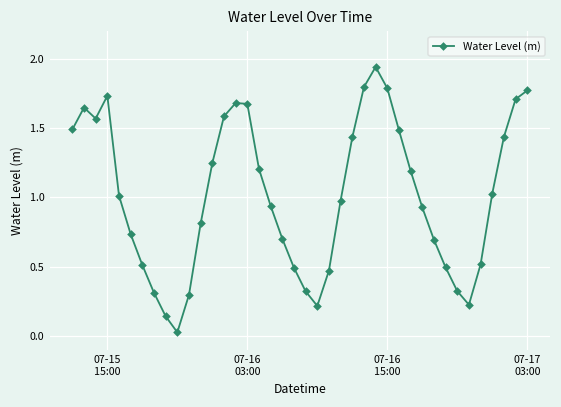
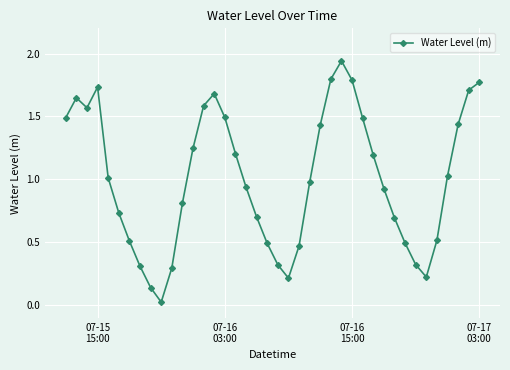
  {
    "07-15 15:00": 1.73,
-   "07-16 03:00": 1.68,
+   "07-16 03:00": 1.49,
    "07-16 15:00": 1.79,
    "07-17 03:00": 1.77
  }
